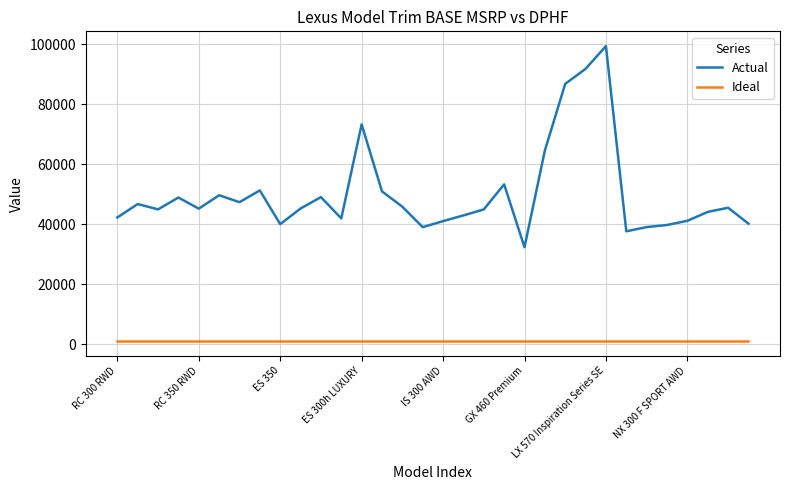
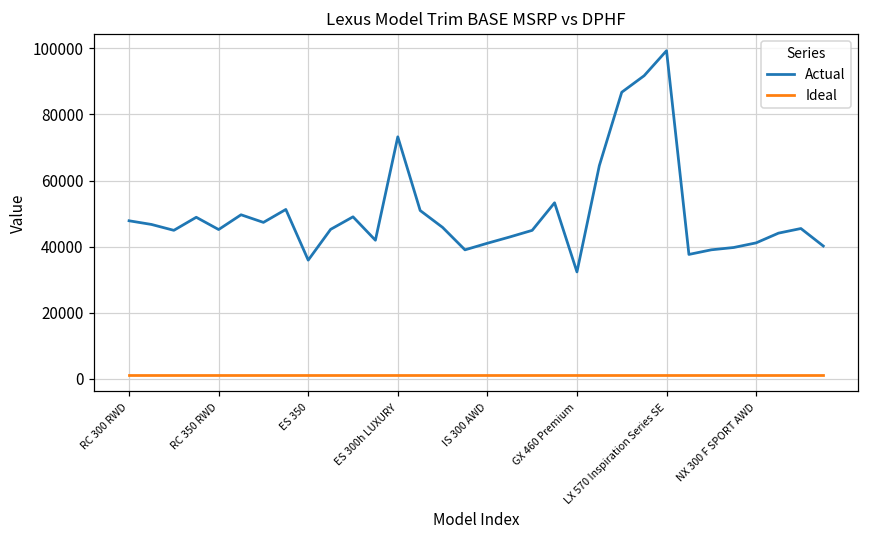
  {
    "Actual": {
-     "RC 300 RWD": 42000,
+     "RC 300 RWD": 48000,
      "RC 350 RWD": 45000,
-     "ES 350": 40000,
+     "ES 350": 36000,
      "ES 300h LUXURY": 73000,
      "IS 300 AWD": 41000,
      "GX 460 Premium": 32000,
      "LX 570 Inspiration Series SE": 99000,
      "NX 300 F SPORT AWD": 41000
    },
    "Ideal": {
      "RC 300 RWD": 1000,
      "RC 350 RWD": 1000,
      "ES 350": 1000,
      "ES 300h LUXURY": 1000,
      "IS 300 AWD": 1000,
      "GX 460 Premium": 1000,
      "LX 570 Inspiration Series SE": 1000,
      "NX 300 F SPORT AWD": 1000
    }
  }
